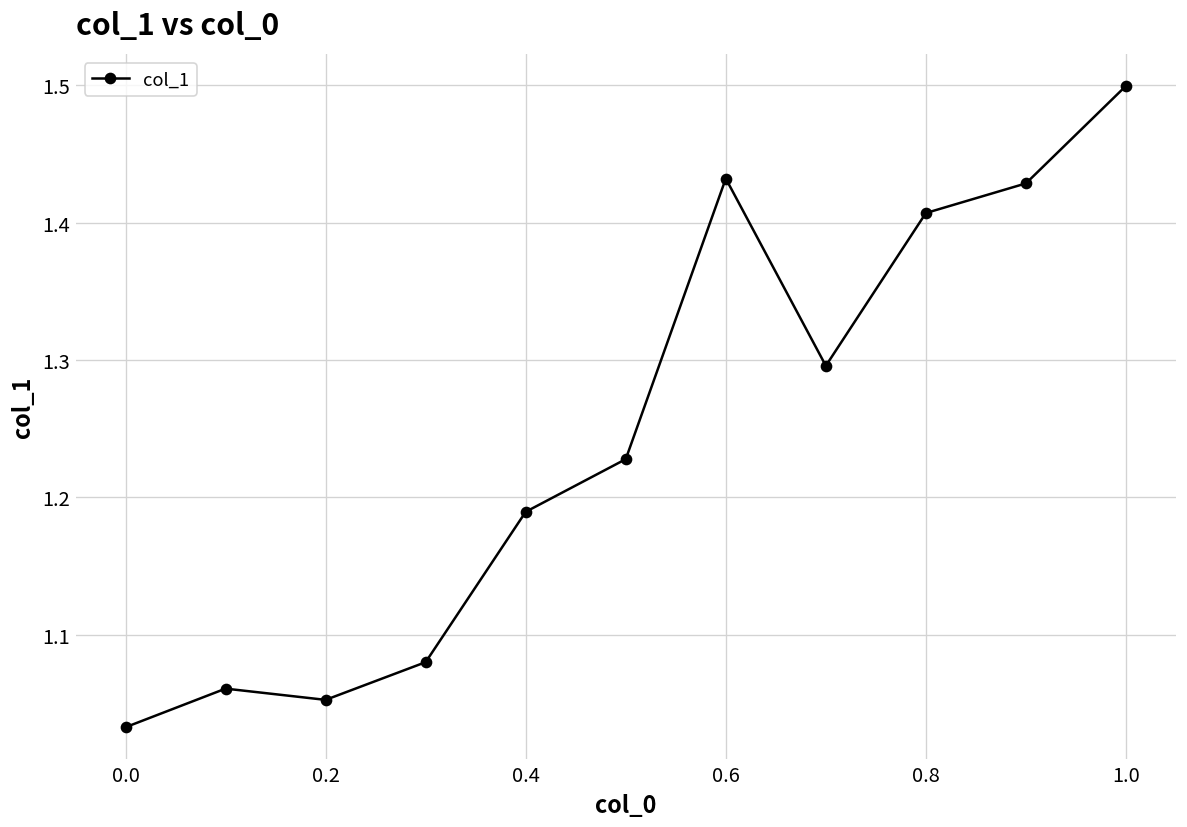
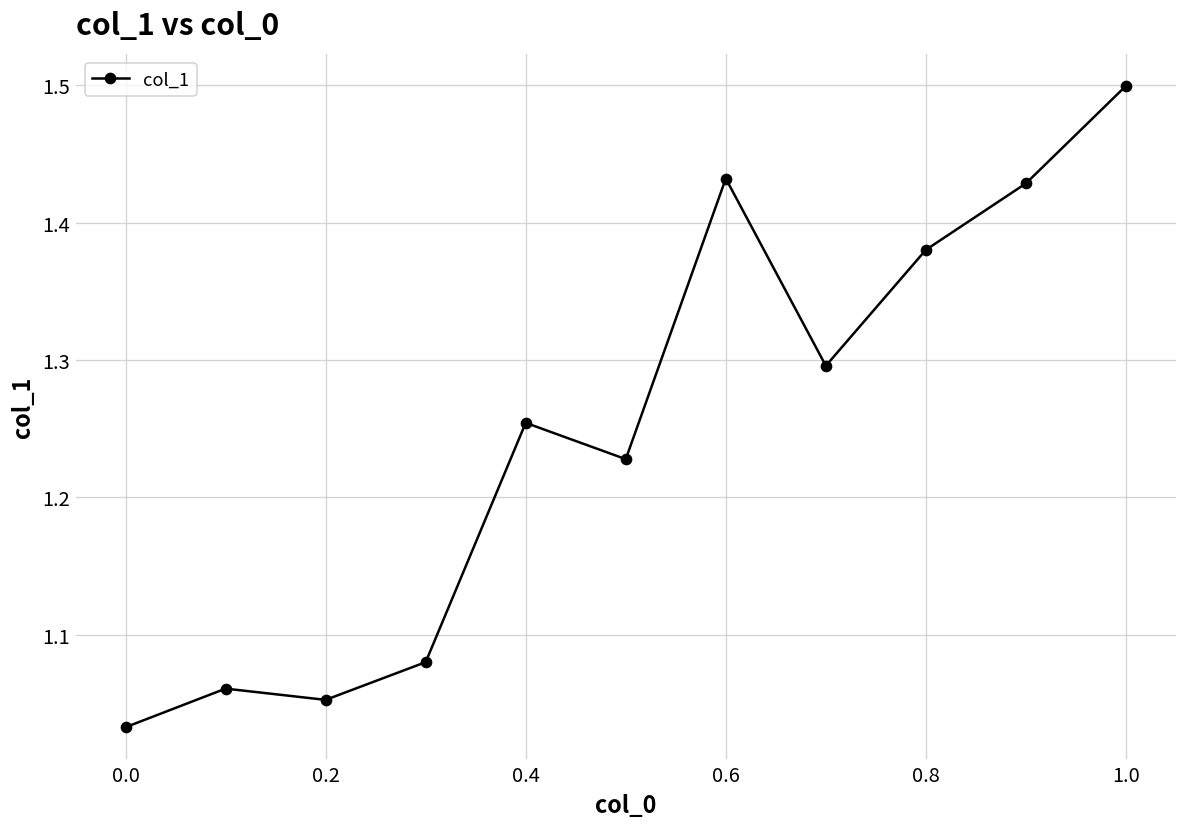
  {
    "0.0": 1.033,
    "0.2": 1.053,
-   "0.4": 1.189,
+   "0.4": 1.254,
    "0.6": 1.432,
-   "0.8": 1.407,
+   "0.8": 1.380,
    "1.0": 1.500
  }
